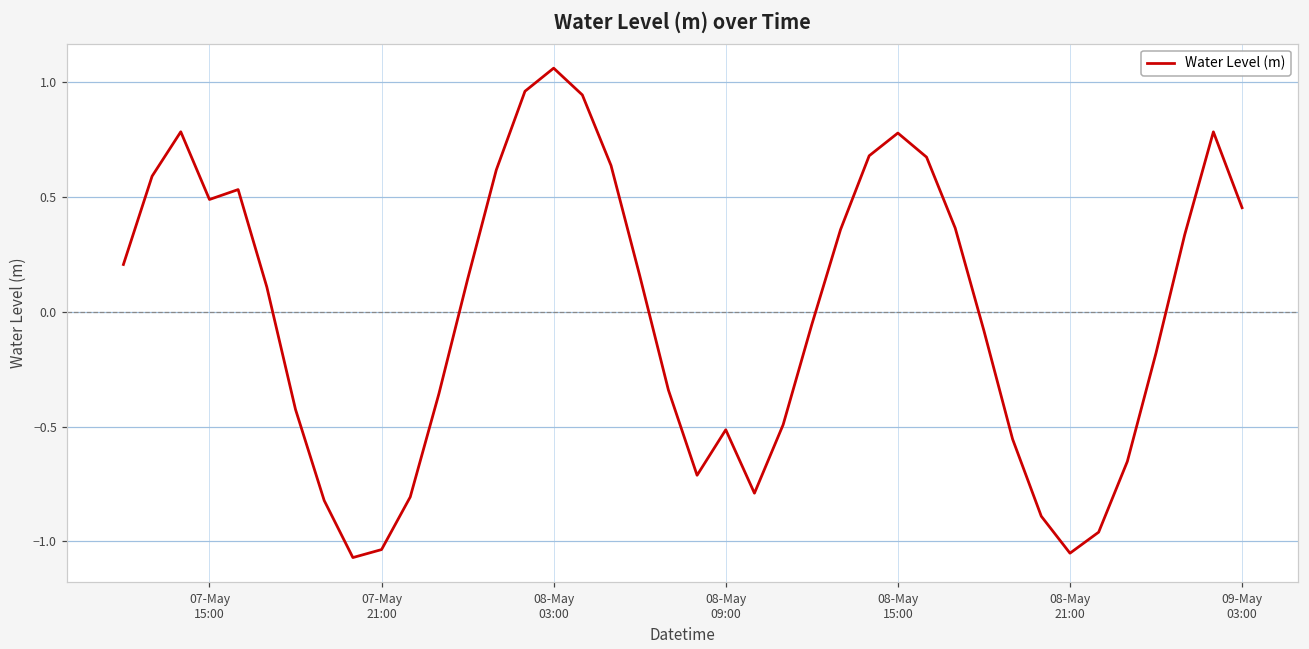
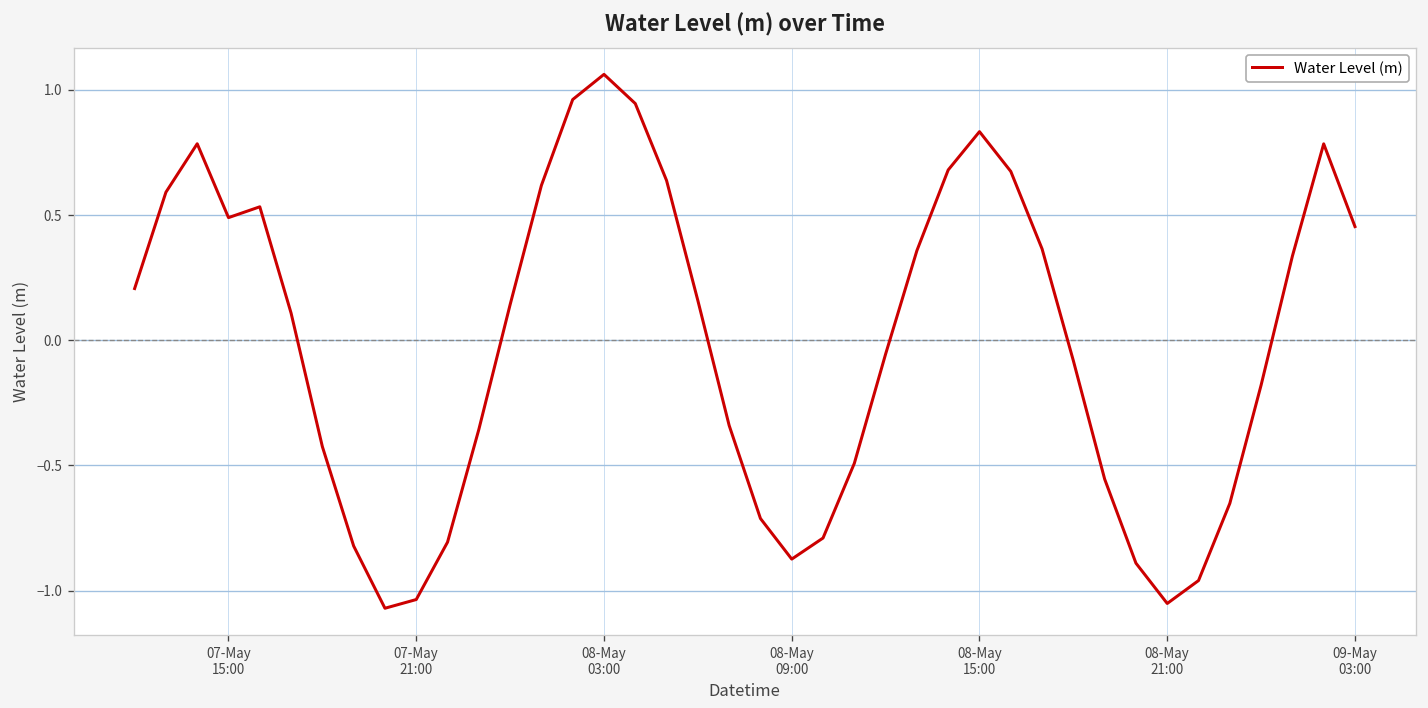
  {
    "07-May 15:00": 0.49,
    "07-May 21:00": -1.04,
    "08-May 03:00": 1.06,
-   "08-May 09:00": -0.51,
-   "08-May 15:00": 0.78,
+   "08-May 09:00": -0.87,
+   "08-May 15:00": 0.83,
    "08-May 21:00": -1.05,
    "09-May 03:00": 0.45
  }
